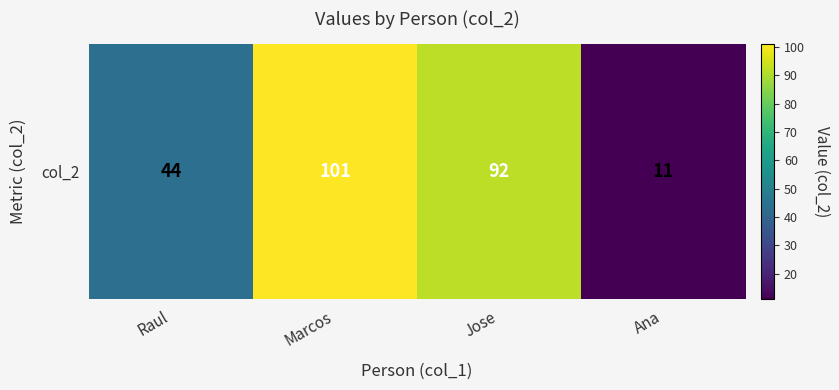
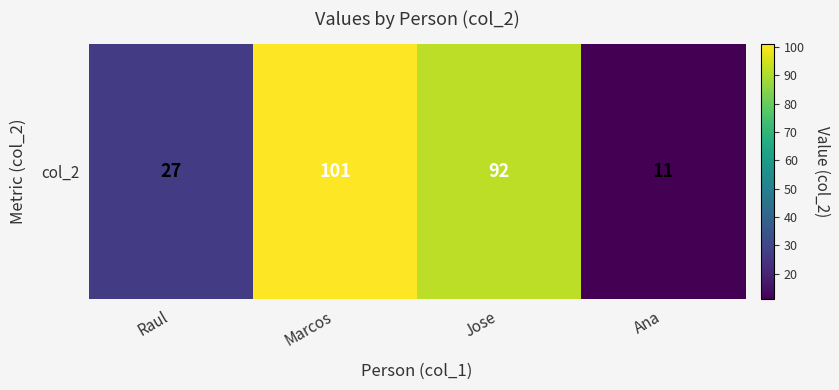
  {
    "col_2": {
-     "Raul": 44,
+     "Raul": 27,
      "Marcos": 101,
      "Jose": 92,
      "Ana": 11
    }
  }
